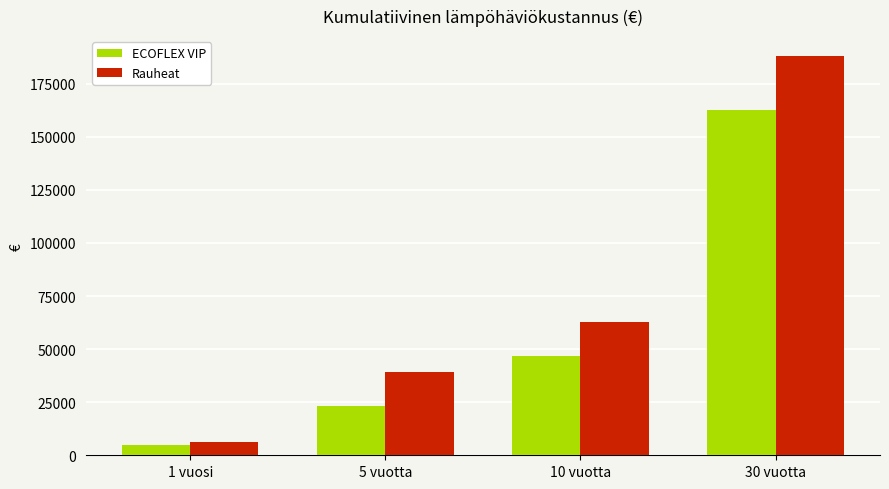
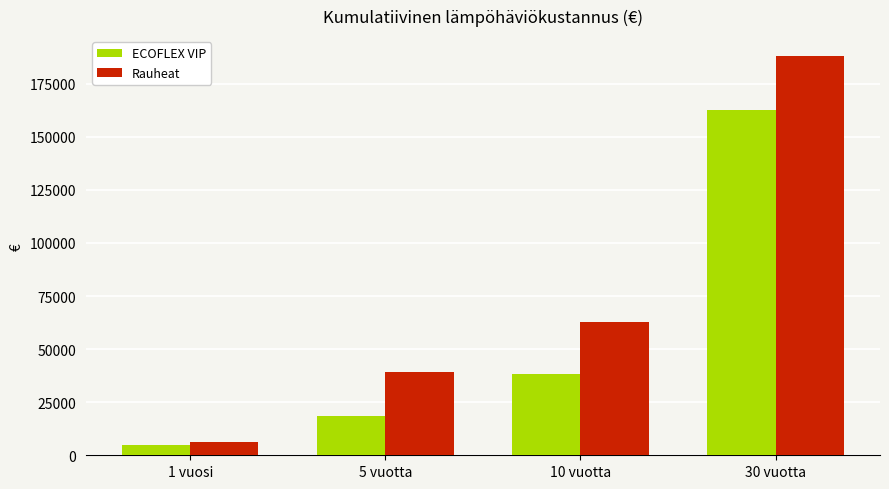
  {
    "ECOFLEX VIP": {
      "1 vuosi": 5000,
-     "5 vuotta": 23000,
-     "10 vuotta": 47000,
+     "5 vuotta": 19000,
+     "10 vuotta": 38000,
      "30 vuotta": 163000
    },
    "Rauheat": {
      "1 vuosi": 6000,
      "5 vuotta": 39000,
      "10 vuotta": 63000,
      "30 vuotta": 188000
    }
  }
